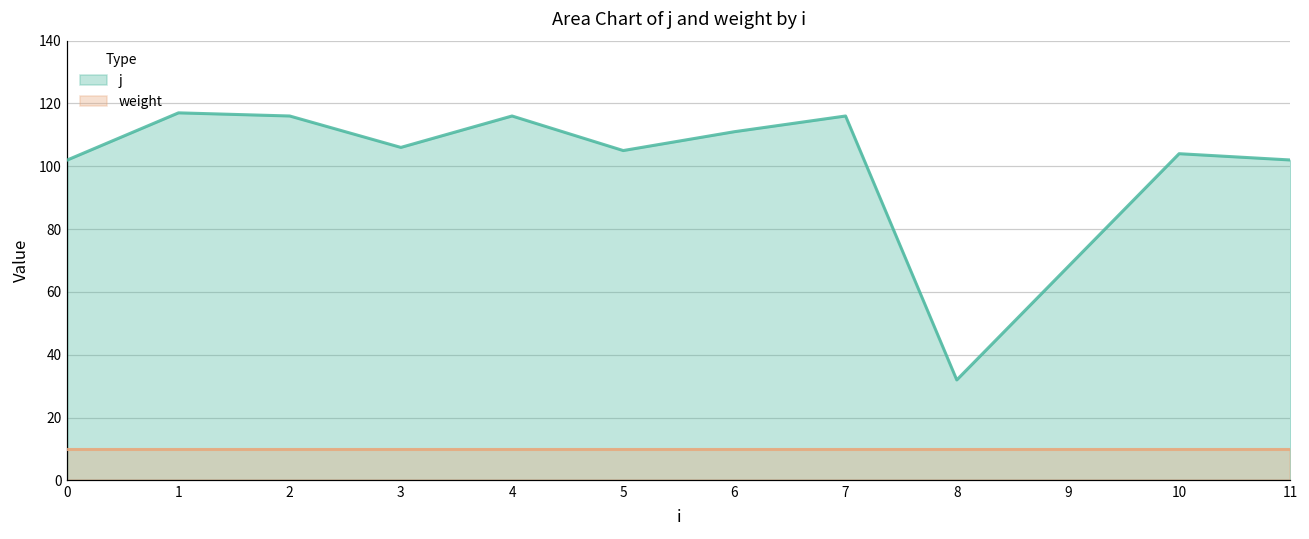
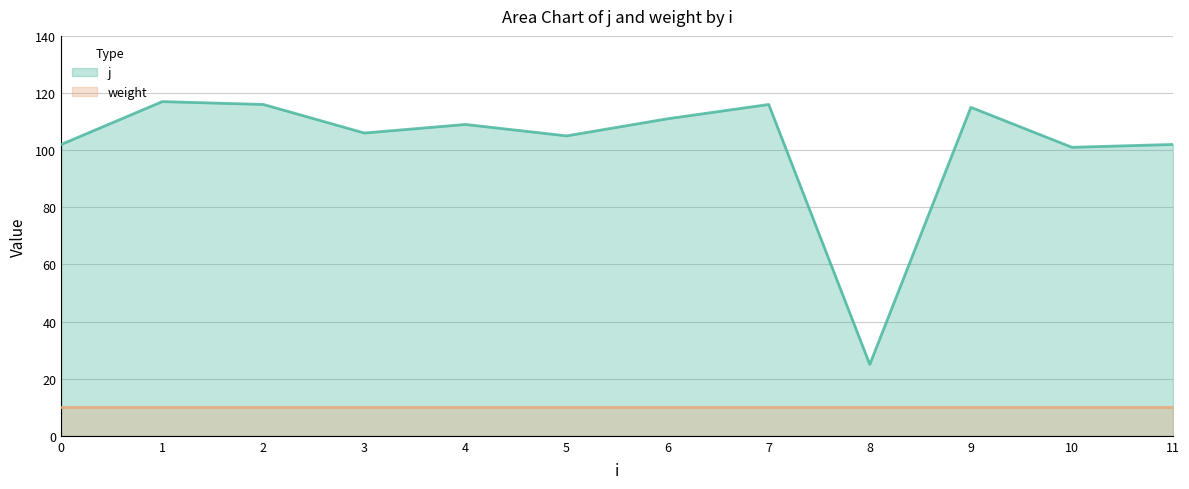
  {
    "j": {
      "0": 102,
      "1": 117,
      "2": 116,
      "3": 106,
-     "4": 116,
+     "4": 109,
      "5": 105,
      "6": 111,
      "7": 116,
-     "8": 32,
-     "9": 68,
-     "10": 104,
+     "8": 25,
+     "9": 115,
+     "10": 101,
      "11": 102
    },
    "weight": {
      "0": 10,
      "1": 10,
      "2": 10,
      "3": 10,
      "4": 10,
      "5": 10,
      "6": 10,
      "7": 10,
      "8": 10,
      "9": 10,
      "10": 10,
      "11": 10
    }
  }
